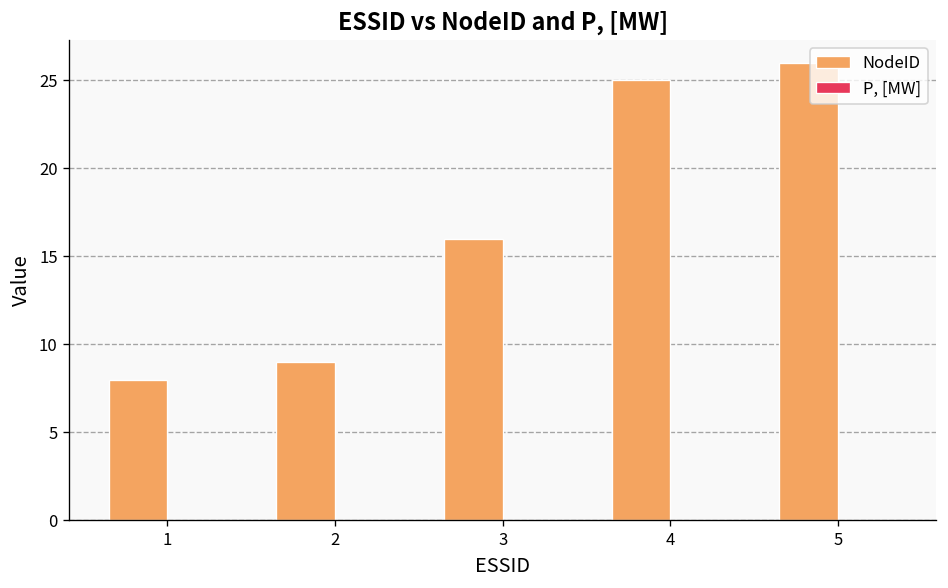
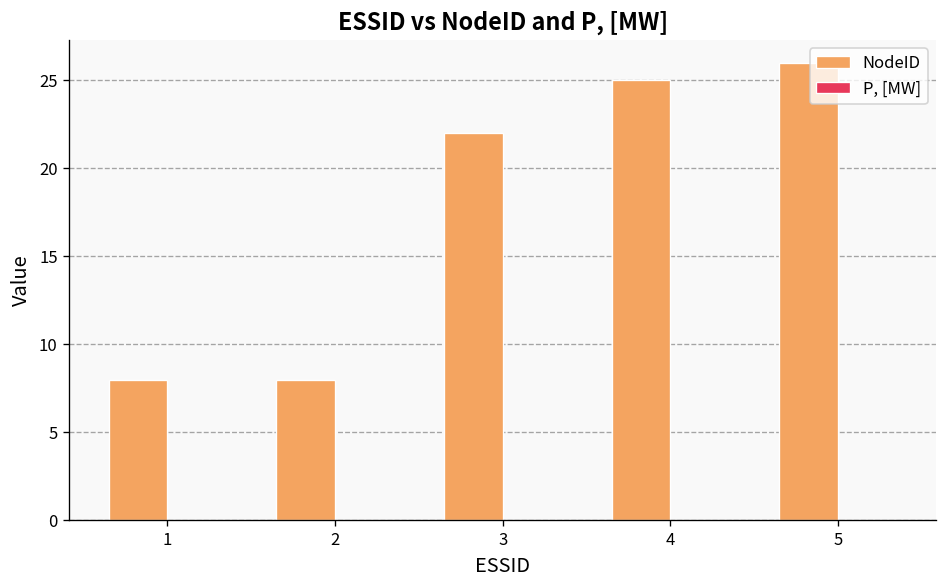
  {
    "NodeID": {
      "1": 8,
-     "2": 9,
-     "3": 16,
+     "2": 8,
+     "3": 22,
      "4": 25,
      "5": 26
    },
    "P, [MW]": {
      "1": 0,
      "2": 0,
      "3": 0,
      "4": 0,
      "5": 0
    }
  }
